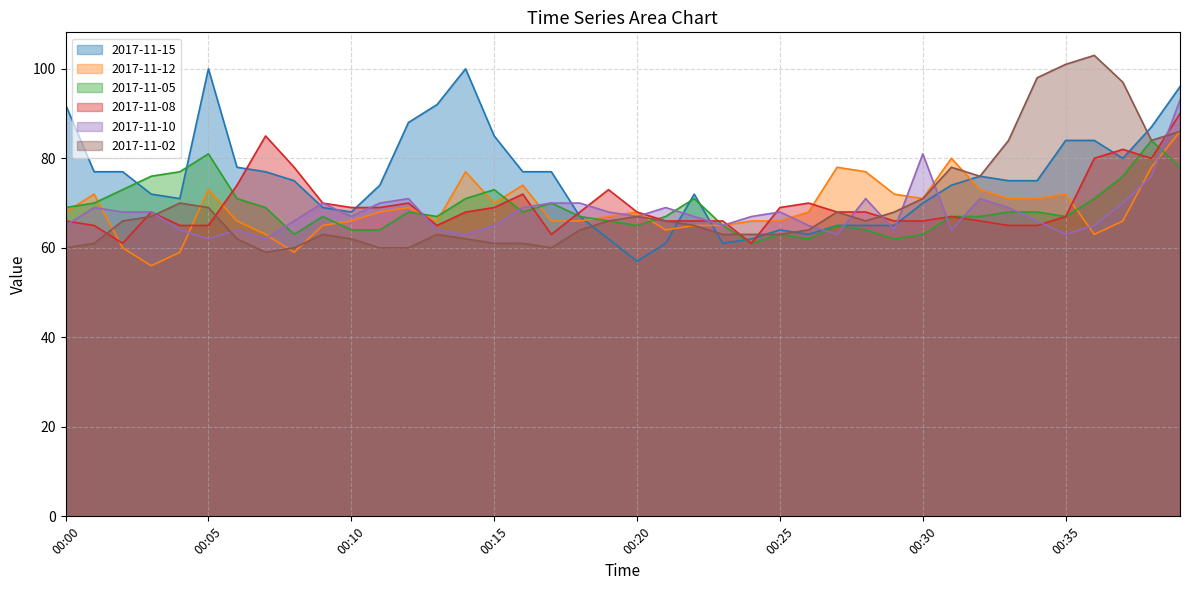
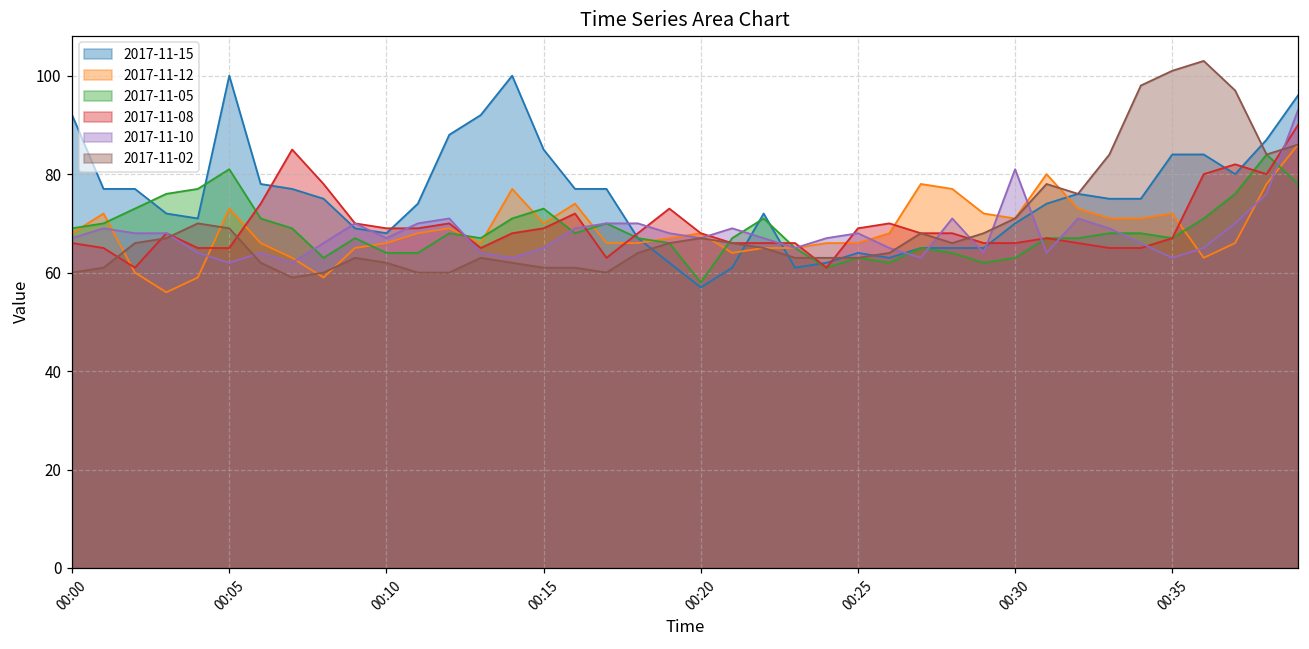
  {
    "2017-11-15": {
      "00:00": 92,
      "00:05": 100,
      "00:10": 68,
      "00:15": 85,
      "00:20": 57,
      "00:25": 64,
      "00:30": 70,
      "00:35": 84
    },
    "2017-11-05": {
      "00:00": 69,
      "00:05": 81,
      "00:10": 64,
      "00:15": 73,
-     "00:20": 65,
+     "00:20": 58,
      "00:30": 63
    },
    "2017-11-10": {
-     "00:00": 65,
+     "00:00": 67,
      "00:05": 62,
      "00:10": 67,
      "00:15": 65,
      "00:25": 68,
      "00:30": 81,
      "00:35": 63
    }
  }
